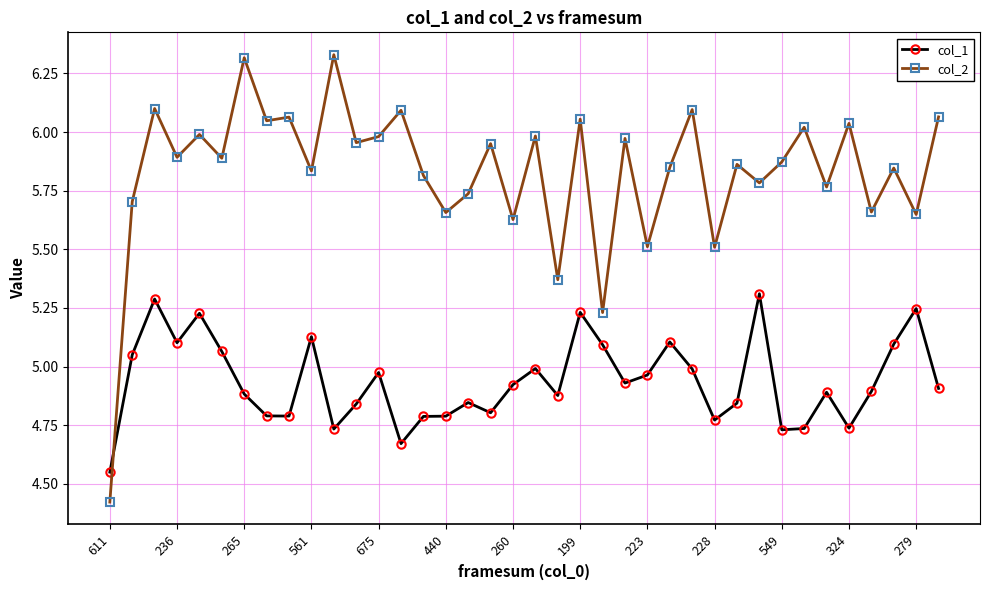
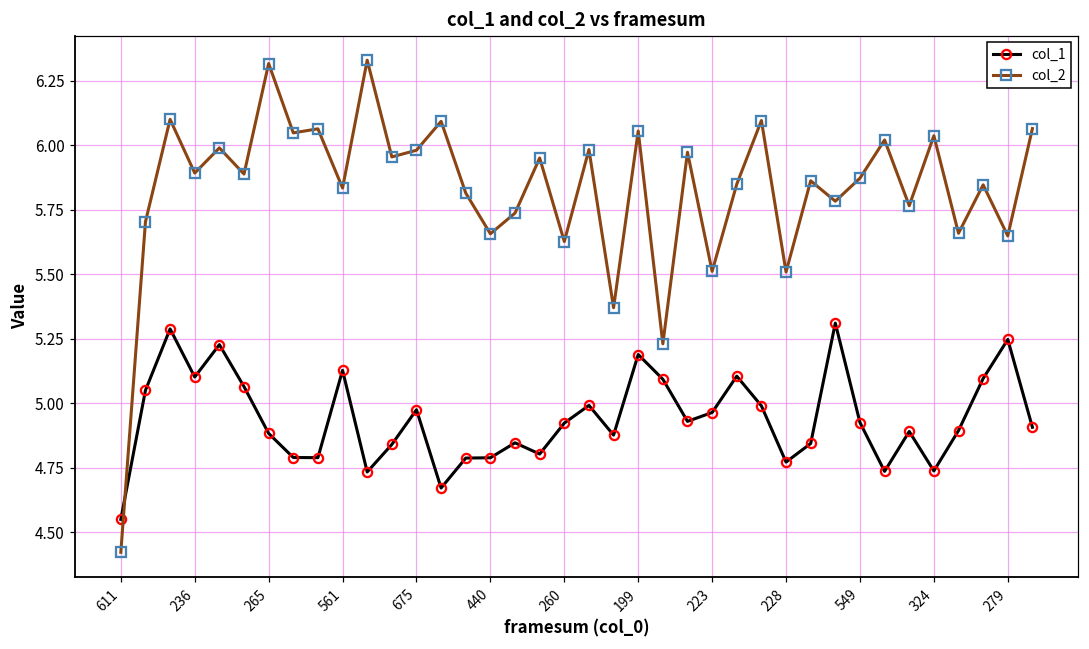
  {
    "col_1": {
      "611": 4.55,
      "236": 5.10,
      "265": 4.88,
      "561": 5.13,
      "675": 4.97,
      "440": 4.79,
      "260": 4.92,
-     "199": 5.23,
+     "199": 5.19,
      "223": 4.96,
      "228": 4.77,
-     "549": 4.73,
+     "549": 4.93,
      "324": 4.74,
      "279": 5.25
    },
    "col_2": {
      "611": 4.42,
      "236": 5.89,
      "265": 6.32,
      "561": 5.83,
      "675": 5.98,
      "440": 5.66,
      "260": 5.63,
      "199": 6.06,
      "223": 5.51,
      "228": 5.51,
      "549": 5.87,
      "324": 6.04,
      "279": 5.65
    }
  }
